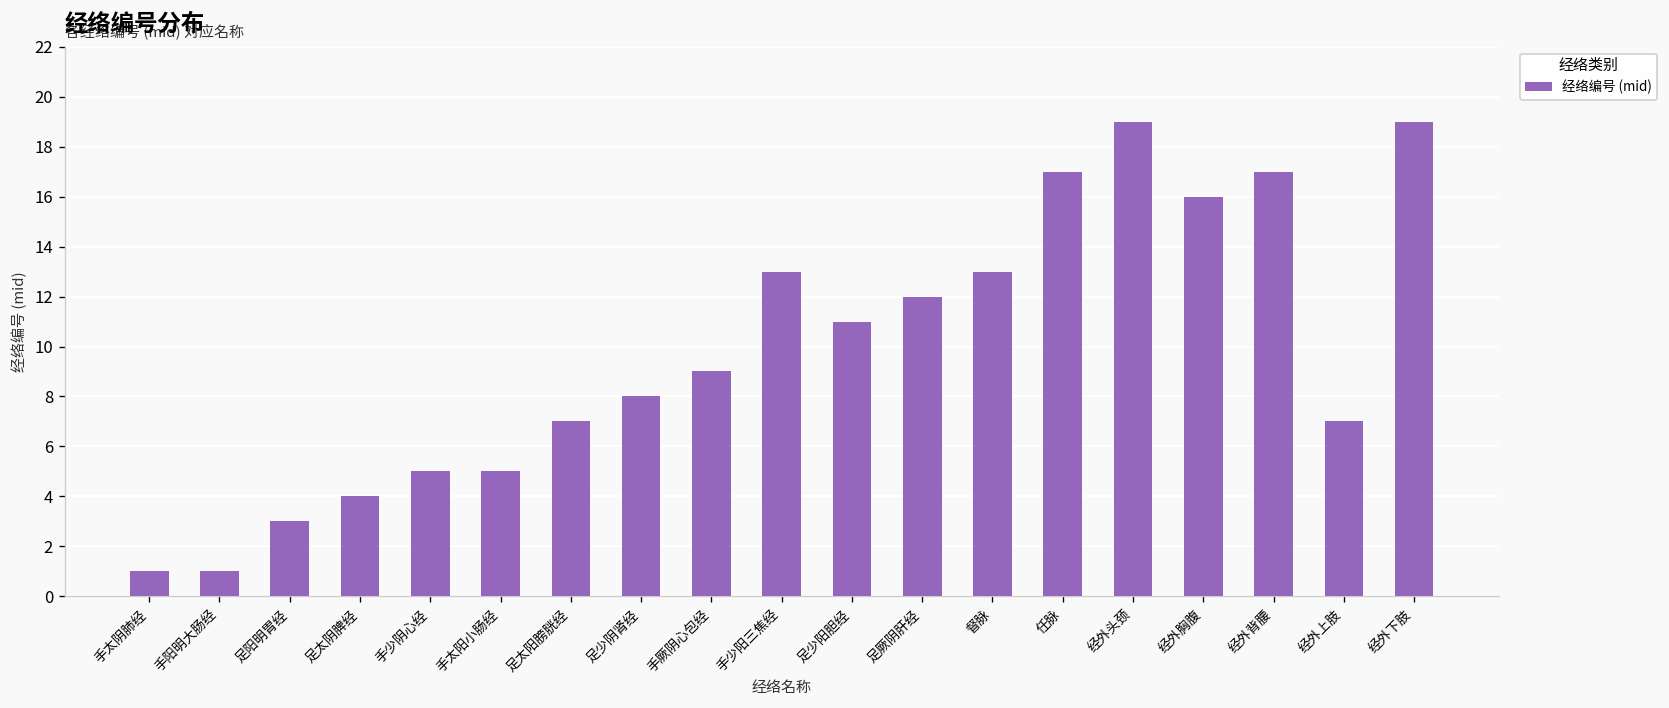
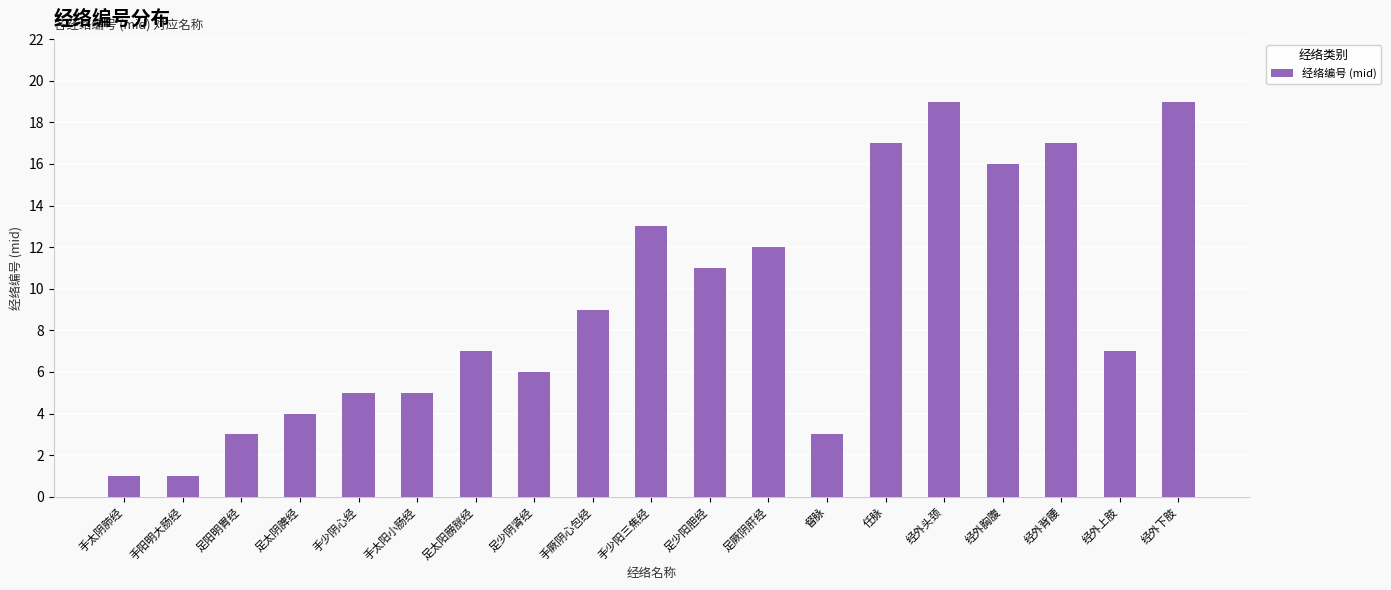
  {
    "手太阴肺经": 1,
    "手阳明大肠经": 1,
    "足阳明胃经": 3,
    "足太阴脾经": 4,
    "手少阴心经": 5,
    "手太阳小肠经": 5,
    "足太阳膀胱经": 7,
-   "足少阴肾经": 8,
+   "足少阴肾经": 6,
    "手厥阴心包经": 9,
    "手少阳三焦经": 13,
    "足少阳胆经": 11,
    "足厥阴肝经": 12,
-   "督脉": 13,
+   "督脉": 3,
    "任脉": 17,
    "经外头颈": 19,
    "经外胸腹": 16,
    "经外背腰": 17,
    "经外上肢": 7,
    "经外下肢": 19
  }
